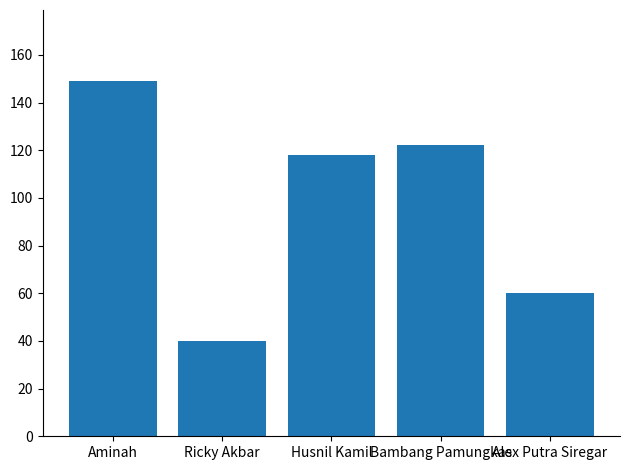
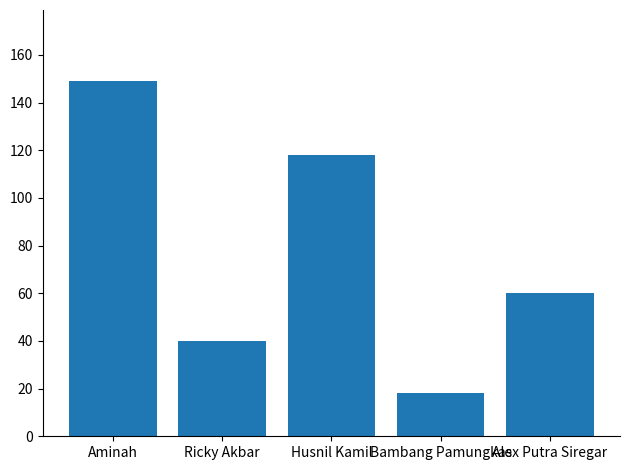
  {
    "Aminah": 149,
    "Ricky Akbar": 40,
    "Husnil Kamil": 118,
-   "Bambang Pamungkas": 122
+   "Bambang Pamungkas": 18
  }
